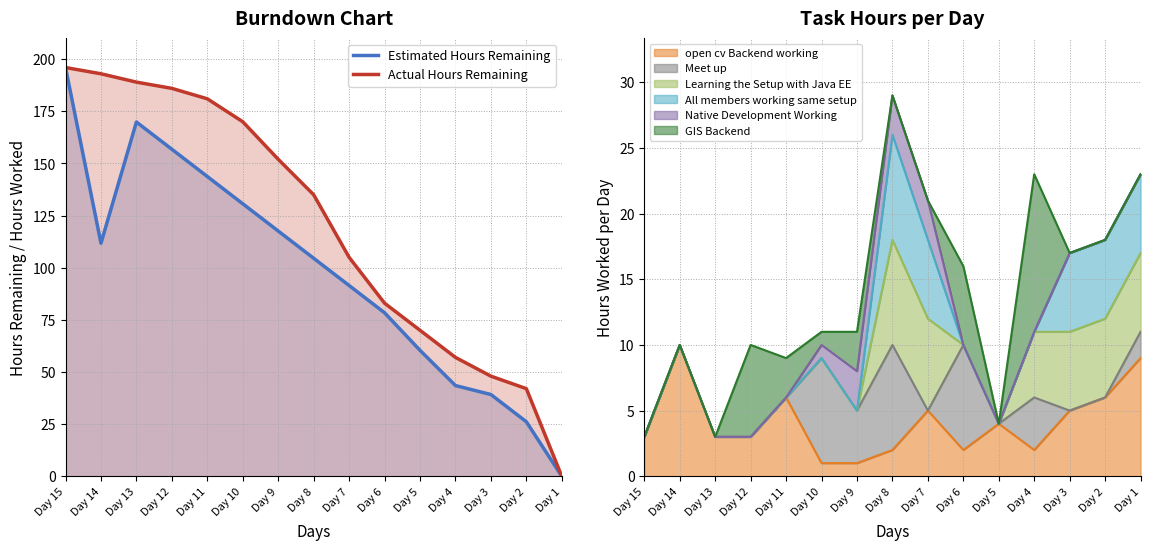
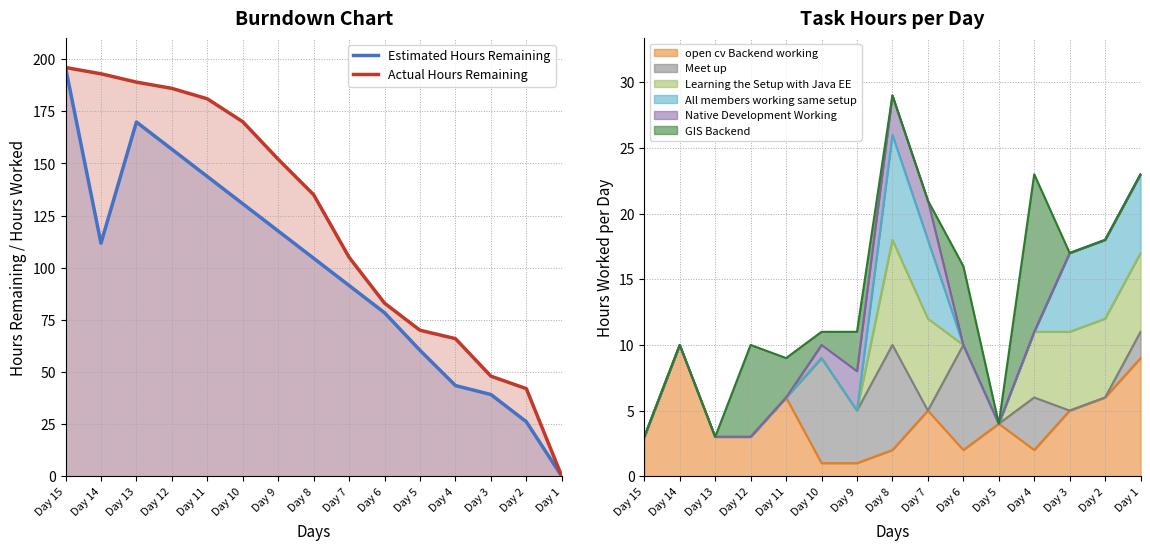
  {
    "Burndown Chart": {
      "Estimated Hours Remaining": {
        "Day 14": 112,
        "Day 13": 170,
        "Day 12": 157,
        "Day 11": 144,
        "Day 10": 131,
        "Day 9": 118,
        "Day 8": 105,
        "Day 7": 91,
        "Day 6": 78,
        "Day 5": 60,
        "Day 4": 43,
        "Day 3": 39,
        "Day 2": 26
      },
      "Actual Hours Remaining": {
        "Day 14": 193,
        "Day 13": 189,
        "Day 12": 186,
        "Day 11": 181,
        "Day 10": 170,
        "Day 9": 152,
        "Day 8": 135,
        "Day 7": 105,
        "Day 6": 83,
        "Day 5": 70,
-       "Day 4": 57,
+       "Day 4": 66,
        "Day 3": 48,
        "Day 2": 42
      }
    },
    "Task Hours per Day": {
      "open cv Backend working": {
        "Day 10": 1.0,
        "Day 9": 1.0,
        "Day 8": 2.0,
        "Day 6": 2.0,
        "Day 4": 2.0,
        "Day 1": 9.0
      }
    }
  }
